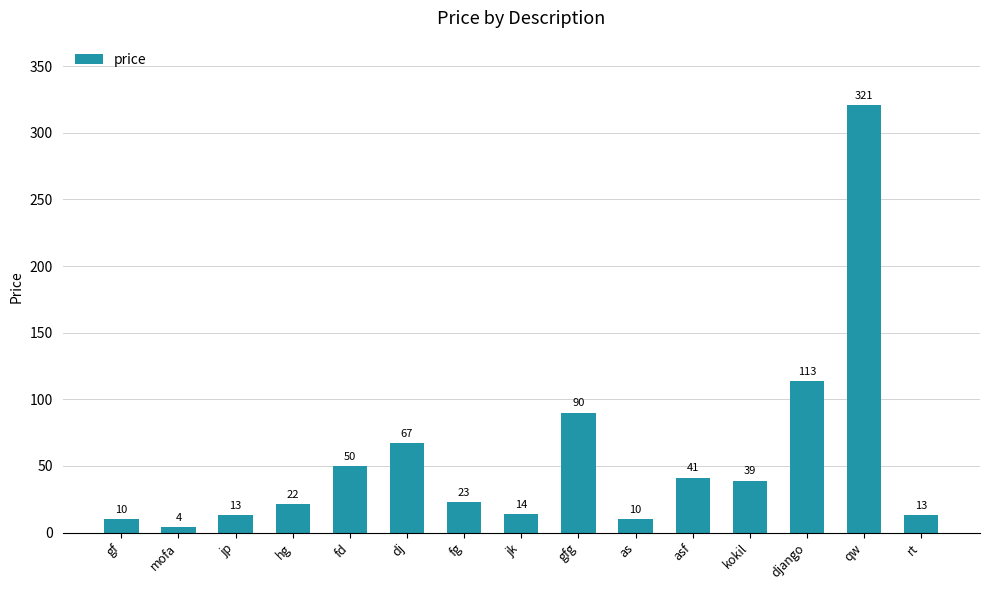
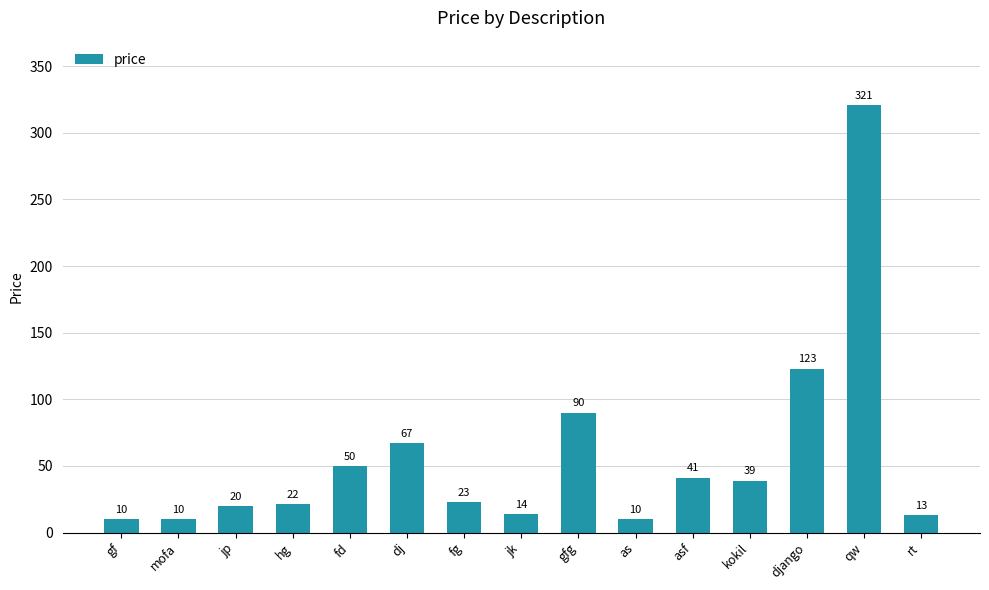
  {
    "gf": 10,
-   "mofa": 4,
-   "jp": 13,
+   "mofa": 10,
+   "jp": 20,
    "hg": 22,
    "fd": 50,
    "dj": 67,
    "fg": 23,
    "jk": 14,
    "gfg": 90,
    "as": 10,
    "asf": 41,
    "kokil": 39,
-   "django": 113,
+   "django": 123,
    "qw": 321,
    "rt": 13
  }
